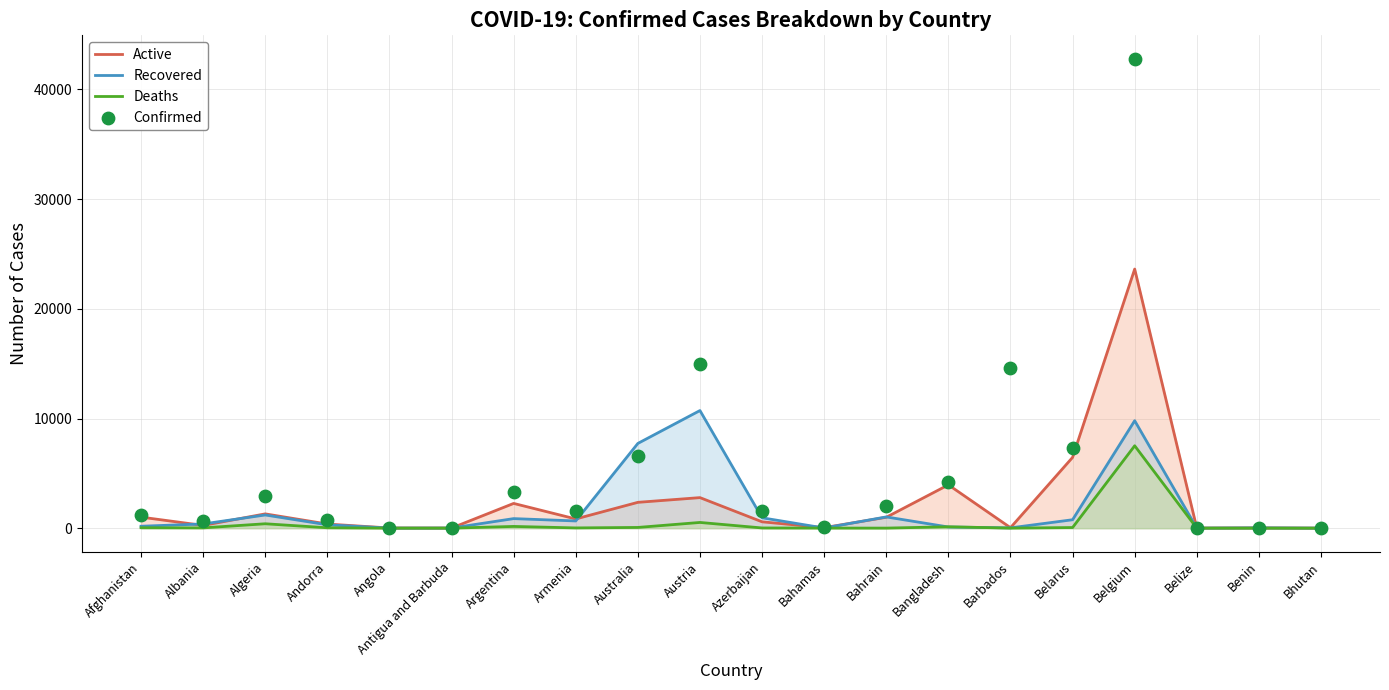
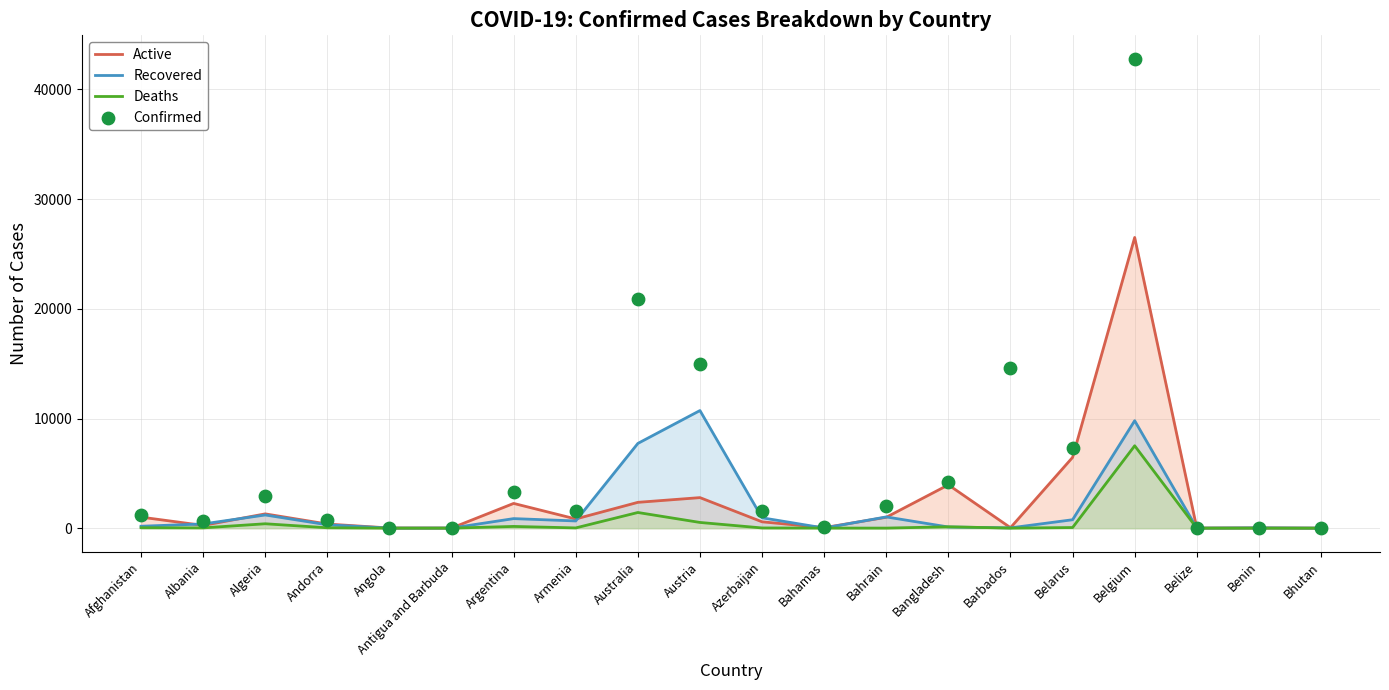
  {
    "Active": {
      "Argentina": 2300,
      "Australia": 2400,
      "Austria": 2800,
      "Azerbaijan": 600,
      "Belarus": 6500,
-     "Belgium": 23600
+     "Belgium": 26500
    },
    "Recovered": {
      "Argentina": 900,
      "Australia": 7700,
      "Austria": 10700,
      "Azerbaijan": 900,
      "Belarus": 800,
      "Belgium": 9800
    },
    "Deaths": {
      "Algeria": 400,
      "Andorra": 0,
      "Argentina": 200,
      "Armenia": 0,
-     "Australia": 100,
+     "Australia": 1400,
      "Austria": 500,
      "Azerbaijan": 0,
      "Bahrain": 0,
      "Belarus": 100,
      "Belgium": 7500
    },
    "Confirmed": {
-     "Australia": 6500
+     "Australia": 20900
    }
  }
